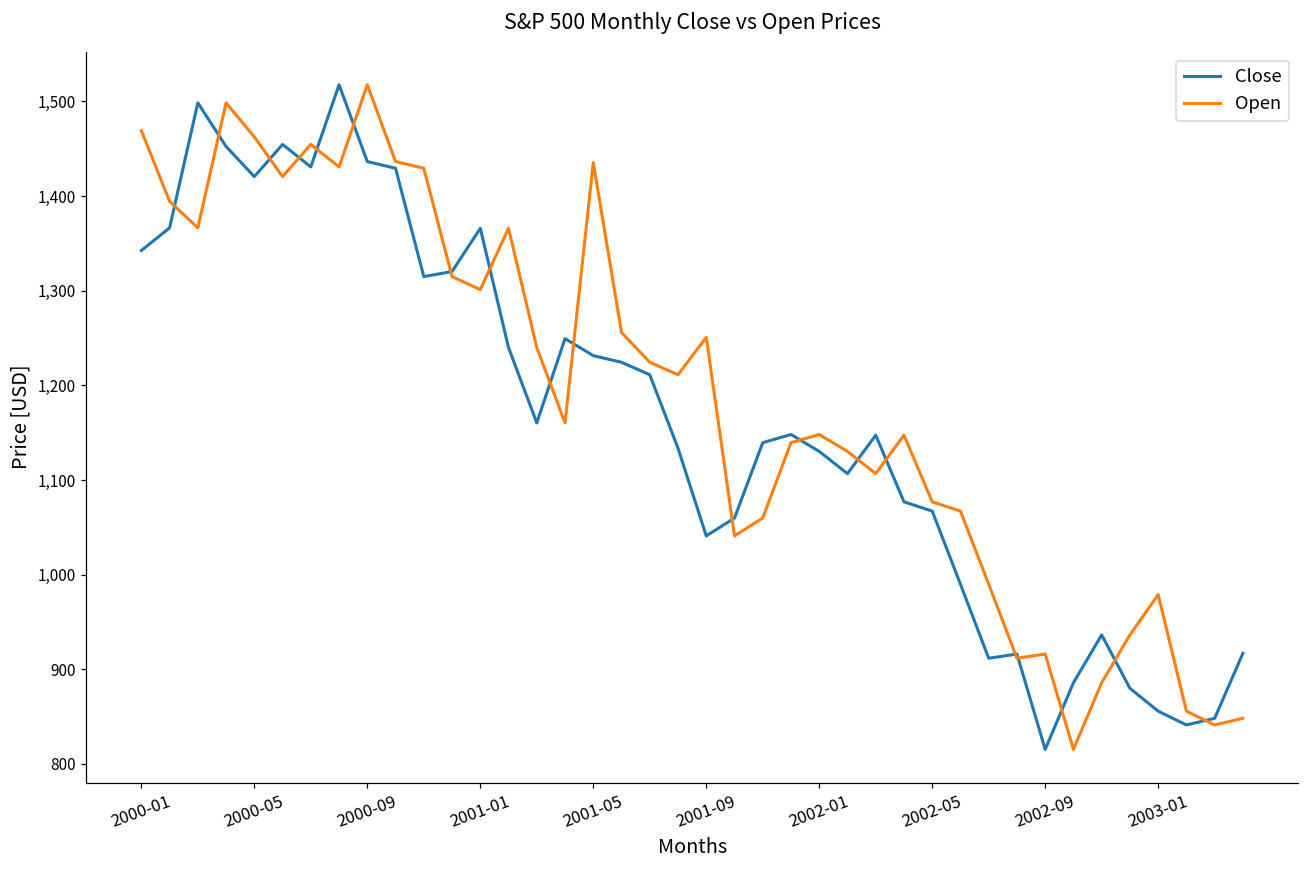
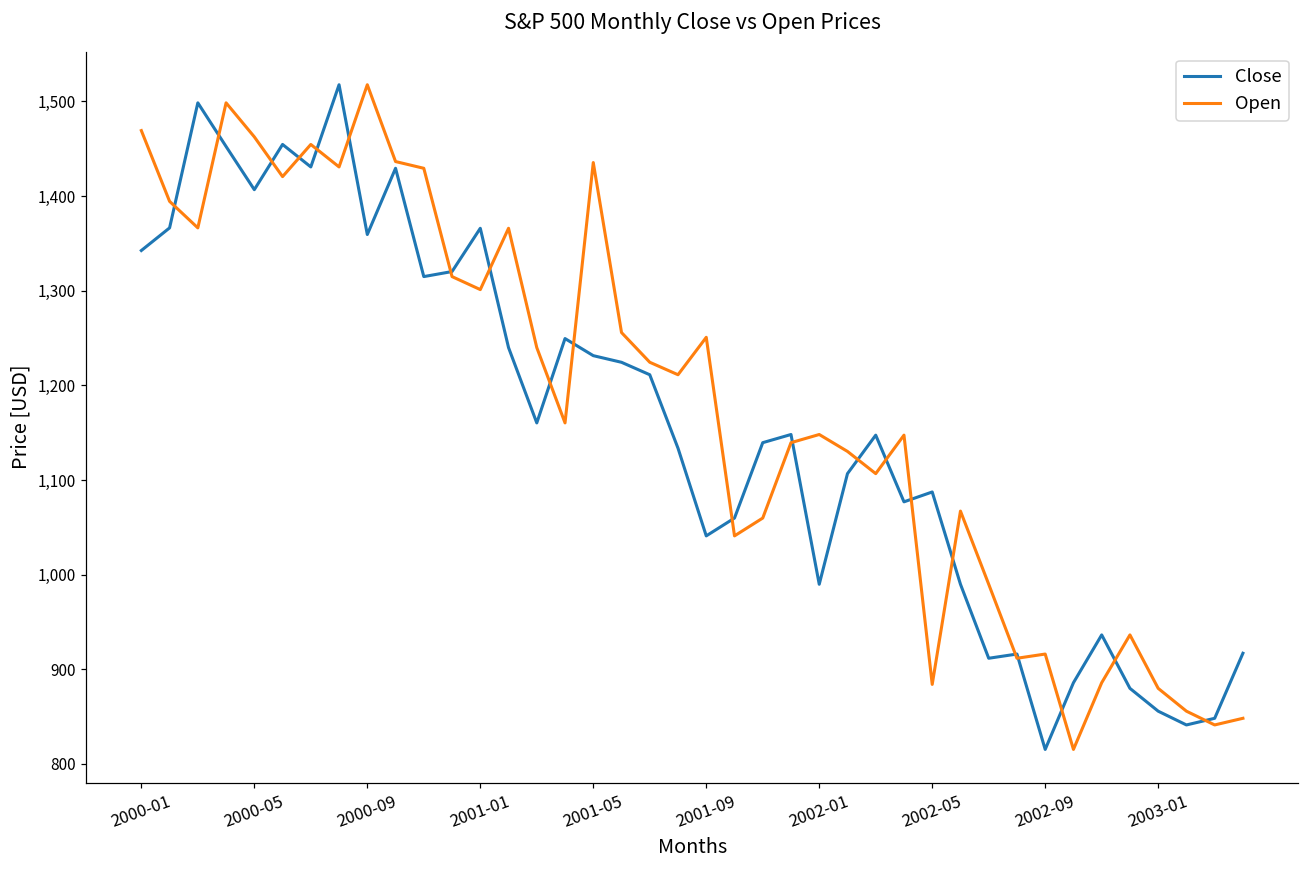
  {
    "Close": {
      "2000-01": "1,340",
-     "2000-05": "1,420",
-     "2000-09": "1,440",
+     "2000-05": "1,410",
+     "2000-09": "1,360",
      "2001-01": "1,370",
      "2001-05": "1,230",
      "2001-09": "1,040",
-     "2002-01": "1,130",
-     "2002-05": "1,070",
+     "2002-01": "990",
+     "2002-05": "1,090",
      "2002-09": "820",
      "2003-01": "860"
    },
    "Open": {
      "2000-01": "1,470",
      "2000-05": "1,460",
      "2000-09": "1,520",
      "2001-01": "1,300",
      "2001-05": "1,440",
      "2001-09": "1,250",
      "2002-01": "1,150",
-     "2002-05": "1,080",
+     "2002-05": "880",
      "2002-09": "920",
-     "2003-01": "980"
+     "2003-01": "880"
    }
  }
